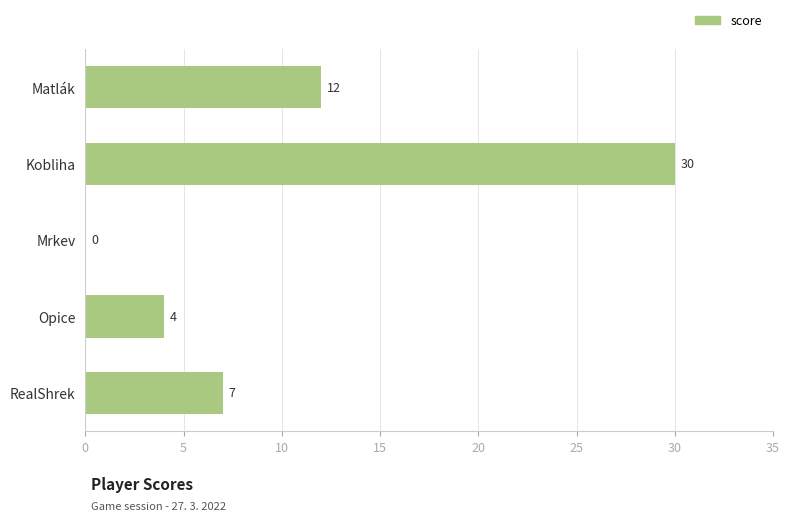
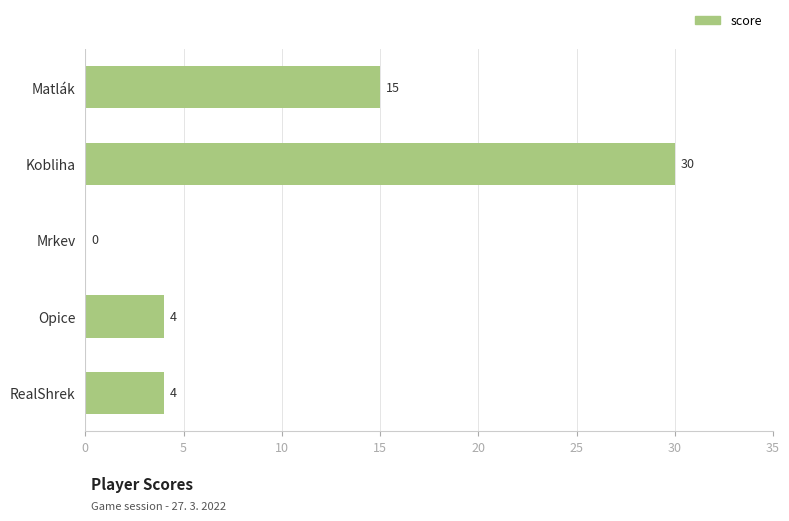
  {
-   "Matlák": 12,
+   "Matlák": 15,
    "Kobliha": 30,
    "Mrkev": 0,
    "Opice": 4,
-   "RealShrek": 7
+   "RealShrek": 4
  }
